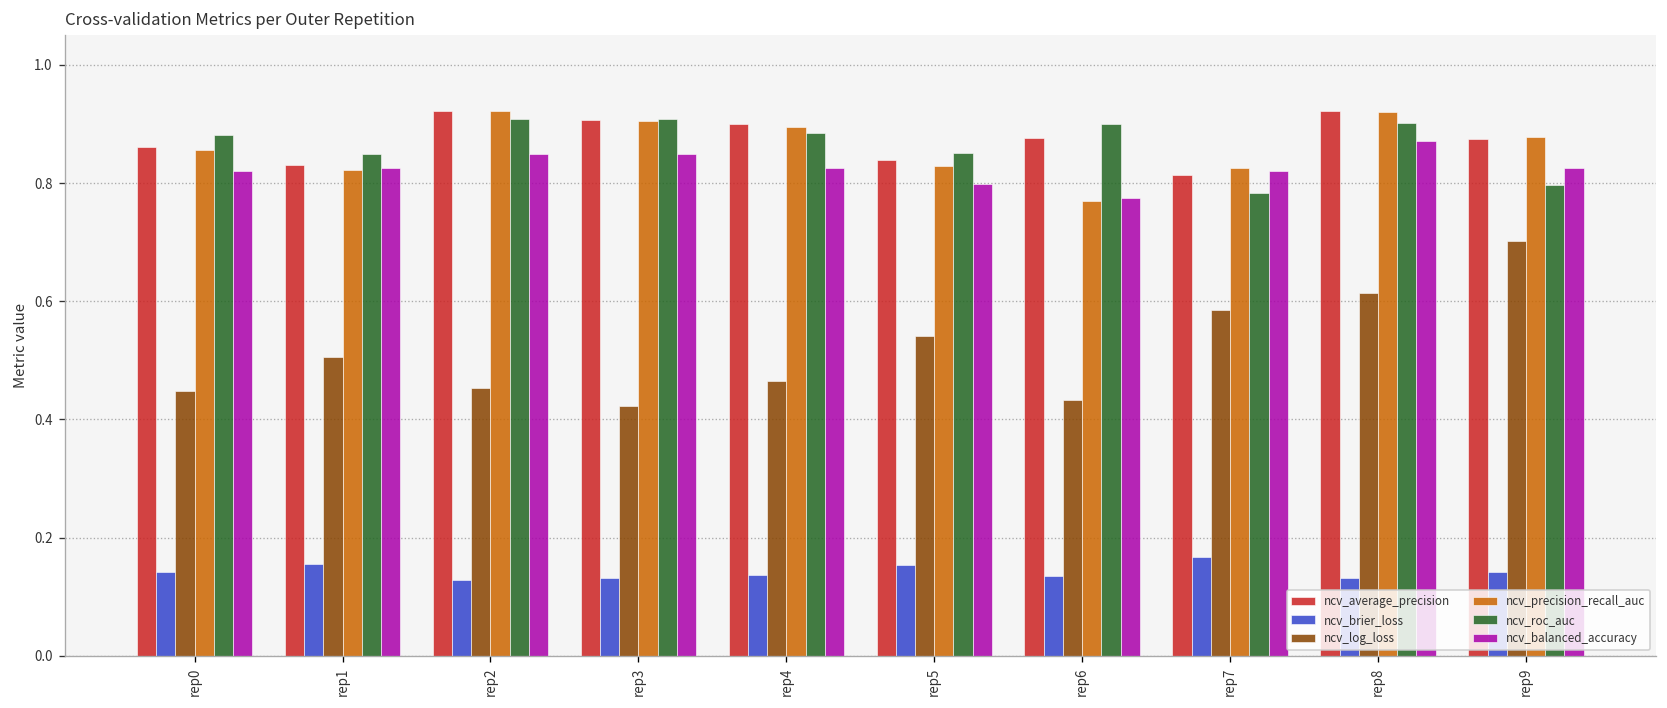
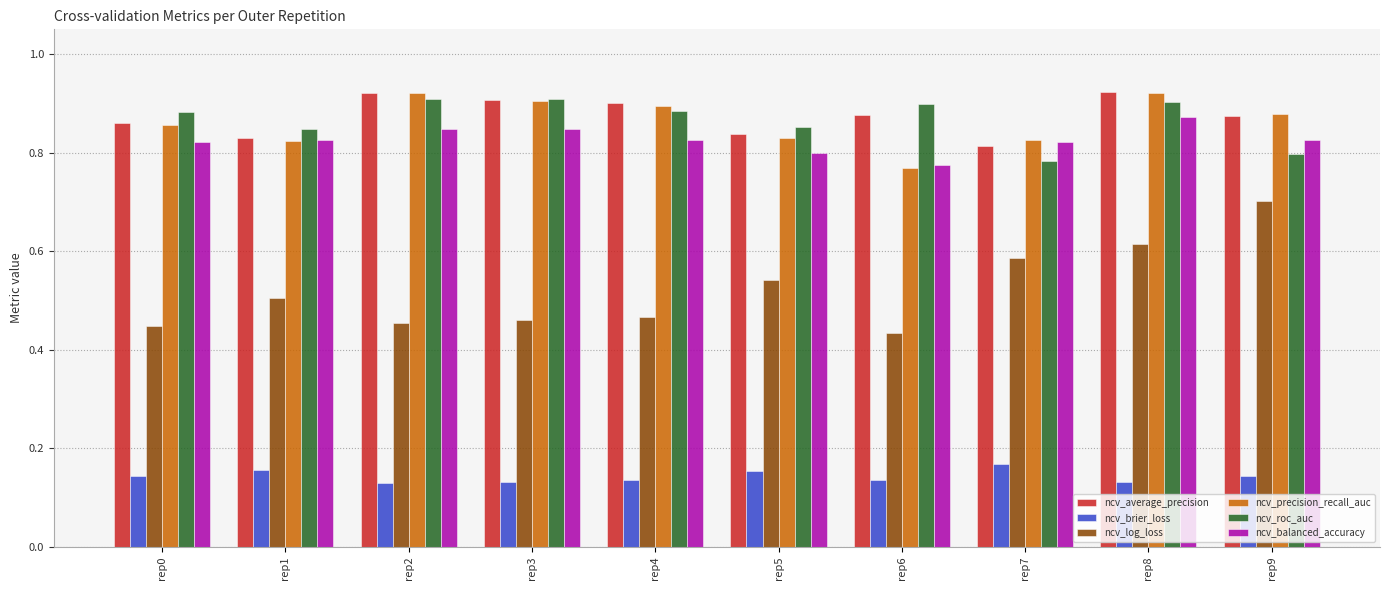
  {
    "ncv_average_precision": {
      "rep0": 0.86,
      "rep1": 0.83,
      "rep2": 0.92,
      "rep3": 0.91,
      "rep4": 0.90,
      "rep5": 0.84,
      "rep6": 0.88,
      "rep7": 0.81,
      "rep8": 0.92,
      "rep9": 0.87
    },
    "ncv_brier_loss": {
      "rep0": 0.14,
      "rep1": 0.16,
      "rep2": 0.13,
      "rep3": 0.13,
      "rep4": 0.14,
      "rep5": 0.15,
      "rep6": 0.14,
      "rep7": 0.17,
      "rep8": 0.13,
      "rep9": 0.14
    },
    "ncv_log_loss": {
      "rep0": 0.45,
      "rep1": 0.51,
      "rep2": 0.45,
-     "rep3": 0.42,
+     "rep3": 0.46,
      "rep4": 0.47,
      "rep5": 0.54,
      "rep6": 0.43,
      "rep7": 0.59,
      "rep8": 0.61,
      "rep9": 0.70
    },
    "ncv_precision_recall_auc": {
      "rep0": 0.86,
      "rep1": 0.82,
      "rep2": 0.92,
      "rep3": 0.90,
      "rep4": 0.90,
      "rep5": 0.83,
      "rep6": 0.77,
      "rep7": 0.83,
      "rep8": 0.92,
      "rep9": 0.88
    },
    "ncv_roc_auc": {
      "rep0": 0.88,
      "rep1": 0.85,
      "rep2": 0.91,
      "rep3": 0.91,
      "rep4": 0.88,
      "rep5": 0.85,
      "rep6": 0.90,
      "rep7": 0.78,
      "rep8": 0.90,
      "rep9": 0.80
    },
    "ncv_balanced_accuracy": {
      "rep0": 0.82,
      "rep1": 0.83,
      "rep2": 0.85,
      "rep3": 0.85,
      "rep4": 0.83,
      "rep5": 0.80,
      "rep6": 0.78,
      "rep7": 0.82,
      "rep8": 0.87,
      "rep9": 0.83
    }
  }
